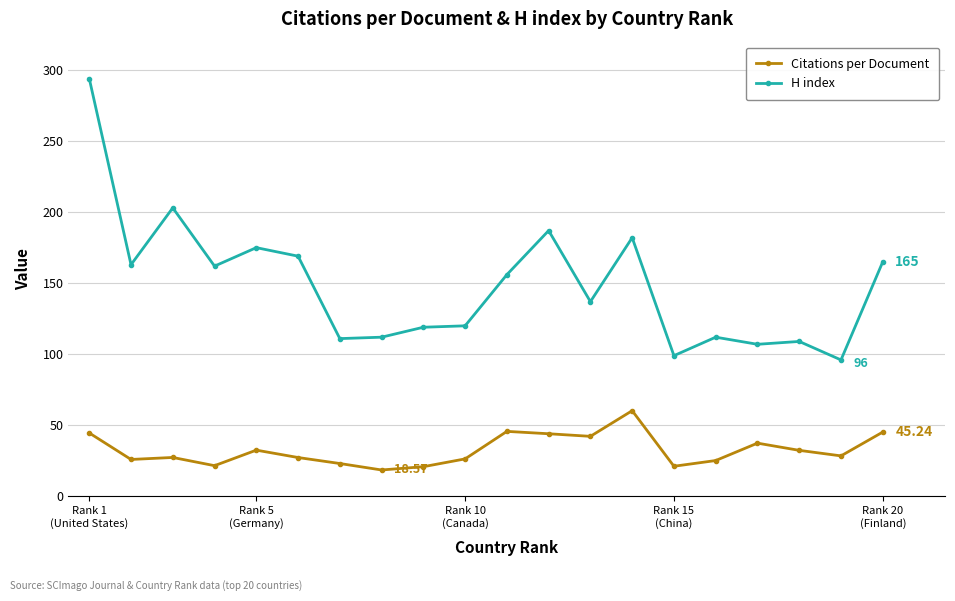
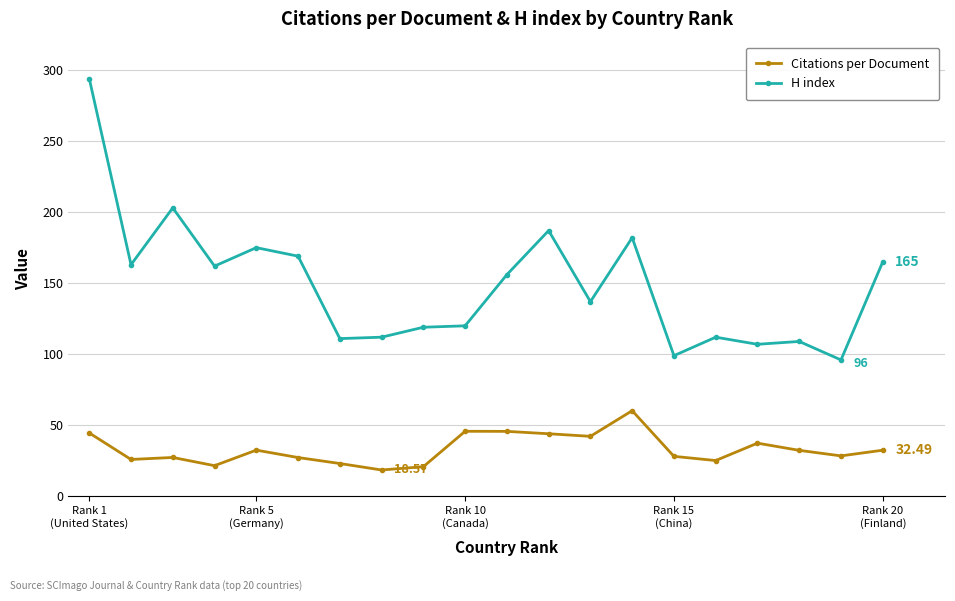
  {
    "Citations per Document": {
-     "Rank 10 (Canada)": 26,
-     "Rank 15 (China)": 21,
-     "Rank 20 (Finland)": 45.24
+     "Rank 10 (Canada)": 46,
+     "Rank 15 (China)": 28,
+     "Rank 20 (Finland)": 32.49
    },
    "H index": {
      "Rank 20 (Finland)": 165
    }
  }
